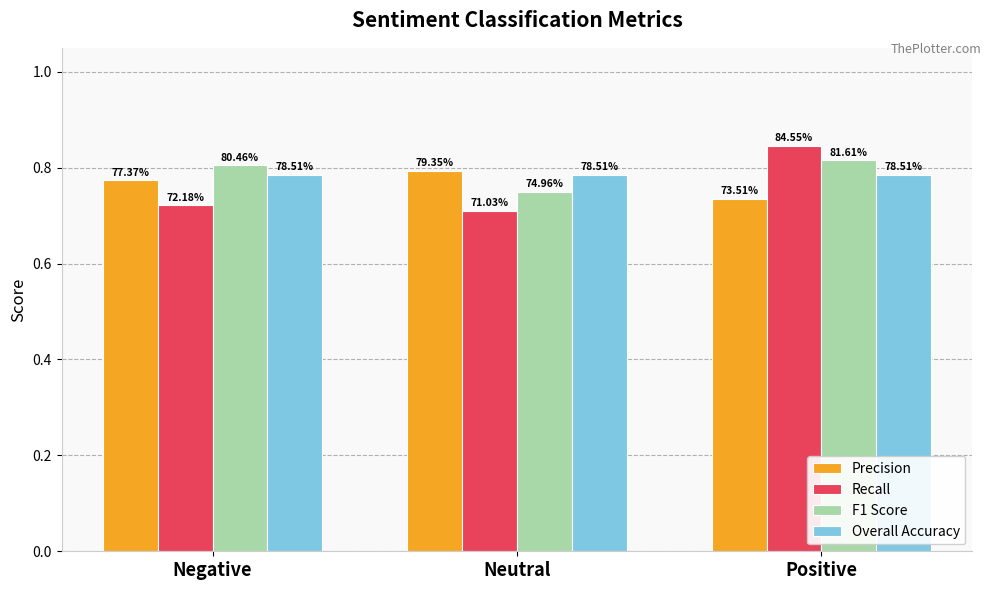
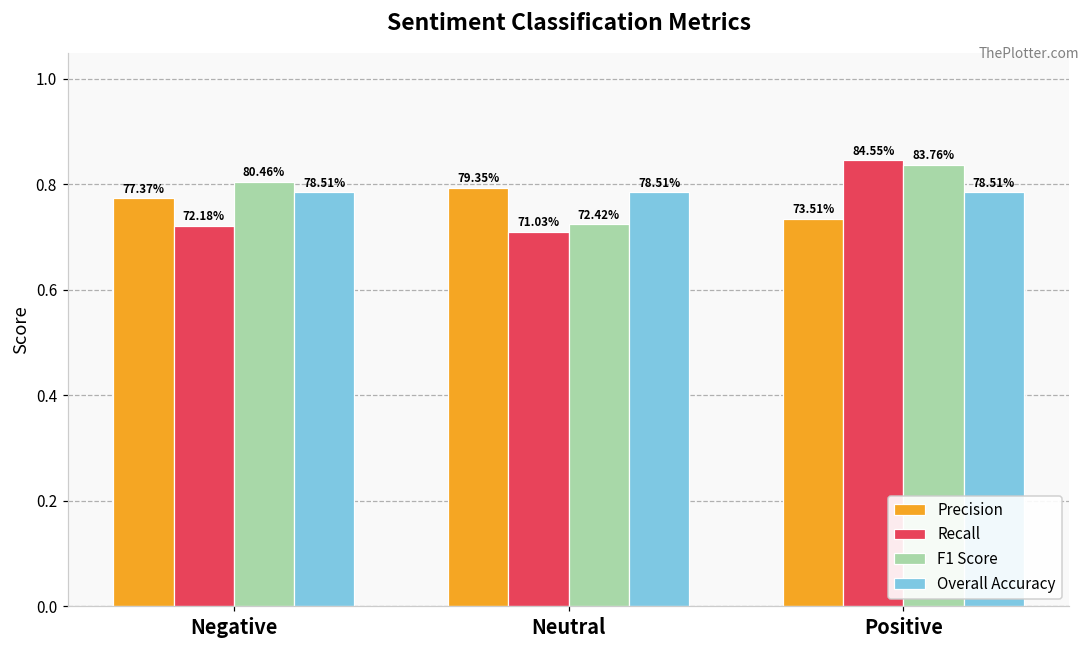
  {
    "Precision": {
      "Negative": "77.37%",
      "Neutral": "79.35%",
      "Positive": "73.51%"
    },
    "Recall": {
      "Negative": "72.18%",
      "Neutral": "71.03%",
      "Positive": "84.55%"
    },
    "F1 Score": {
      "Negative": "80.46%",
-     "Neutral": "74.96%",
-     "Positive": "81.61%"
+     "Neutral": "72.42%",
+     "Positive": "83.76%"
    },
    "Overall Accuracy": {
      "Negative": "78.51%",
      "Neutral": "78.51%",
      "Positive": "78.51%"
    }
  }
